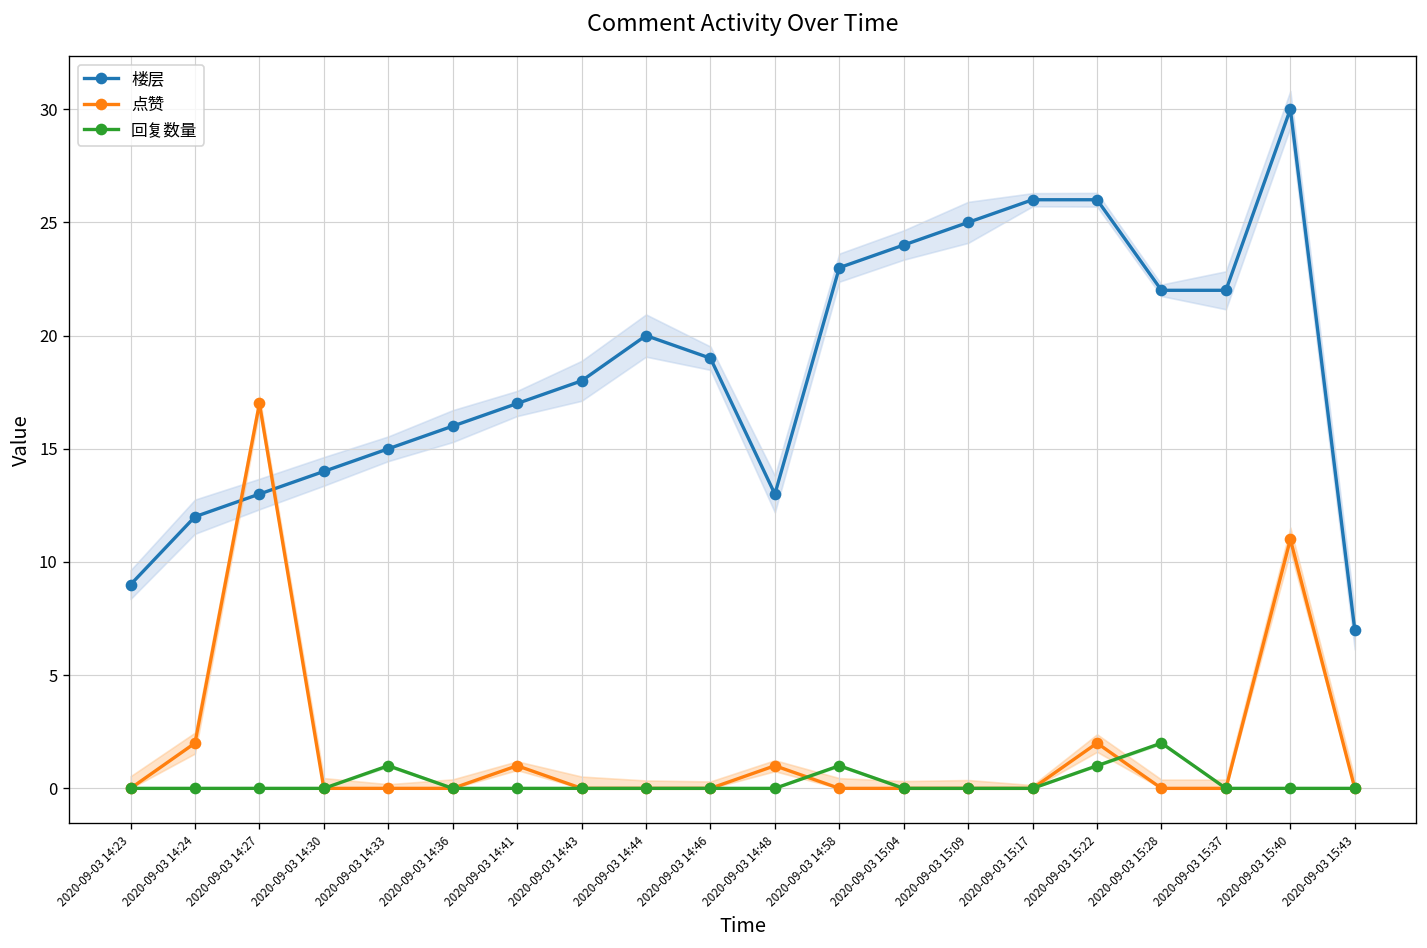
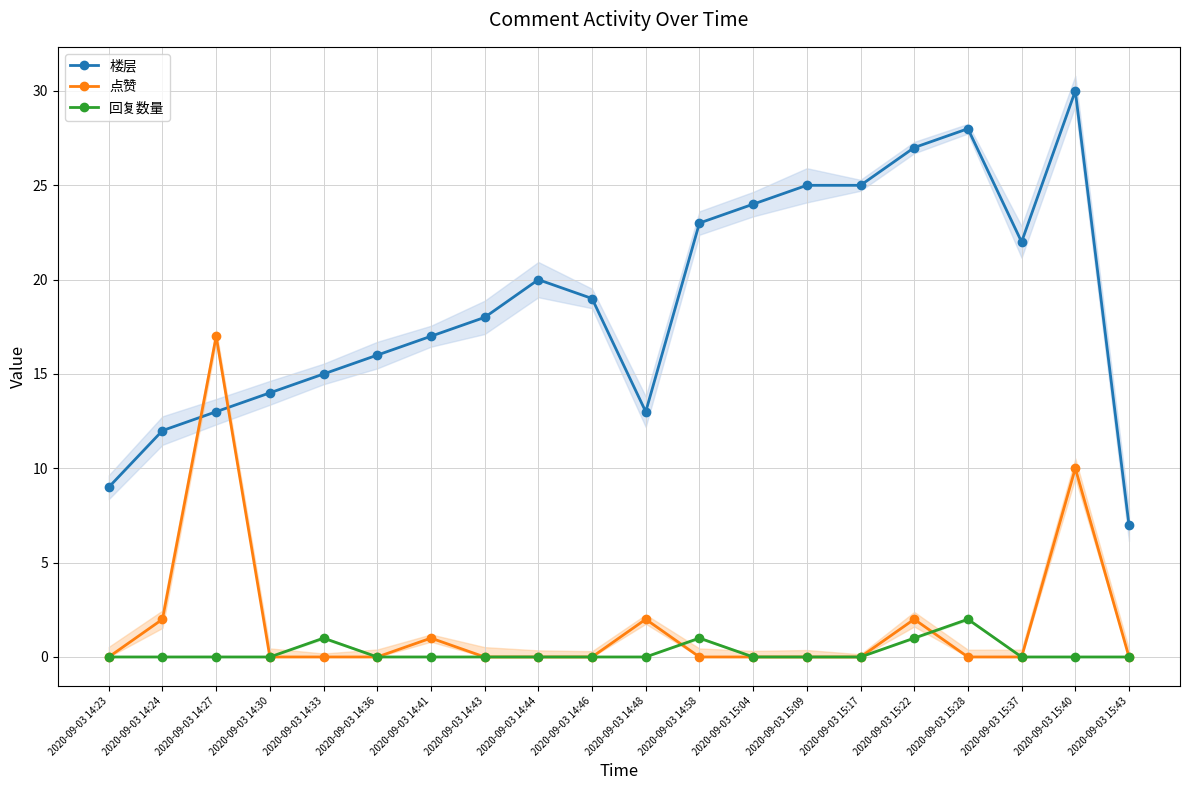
  {
    "楼层": {
      "2020-09-03 14:23": 9,
      "2020-09-03 14:24": 12,
      "2020-09-03 14:27": 13,
      "2020-09-03 14:30": 14,
      "2020-09-03 14:33": 15,
      "2020-09-03 14:36": 16,
      "2020-09-03 14:41": 17,
      "2020-09-03 14:43": 18,
      "2020-09-03 14:44": 20,
      "2020-09-03 14:46": 19,
      "2020-09-03 14:48": 13,
      "2020-09-03 14:58": 23,
      "2020-09-03 15:04": 24,
      "2020-09-03 15:09": 25,
-     "2020-09-03 15:17": 26,
-     "2020-09-03 15:22": 26,
-     "2020-09-03 15:28": 22,
+     "2020-09-03 15:17": 25,
+     "2020-09-03 15:22": 27,
+     "2020-09-03 15:28": 28,
      "2020-09-03 15:37": 22,
      "2020-09-03 15:40": 30,
      "2020-09-03 15:43": 7
    },
    "点赞": {
      "2020-09-03 14:24": 2,
      "2020-09-03 14:27": 17,
      "2020-09-03 14:33": 0,
      "2020-09-03 14:41": 1,
-     "2020-09-03 14:48": 1,
+     "2020-09-03 14:48": 2,
      "2020-09-03 14:58": 0,
      "2020-09-03 15:22": 2,
      "2020-09-03 15:28": 0,
-     "2020-09-03 15:40": 11
+     "2020-09-03 15:40": 10
    }
  }
